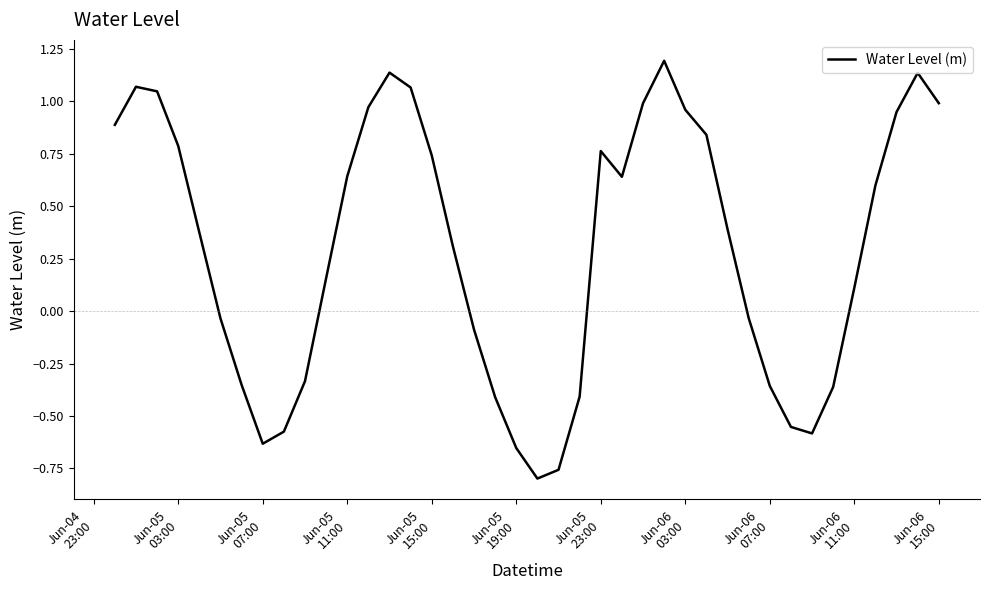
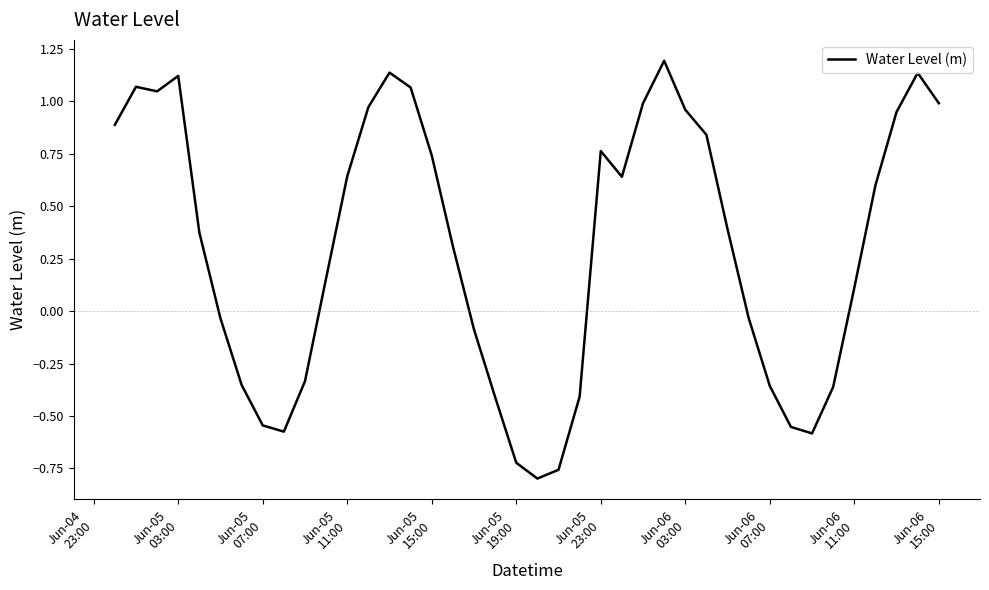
  {
-   "Jun-05 03:00": 0.79,
-   "Jun-05 07:00": -0.63,
+   "Jun-05 03:00": 1.12,
+   "Jun-05 07:00": -0.54,
    "Jun-05 11:00": 0.64,
    "Jun-05 15:00": 0.74,
-   "Jun-05 19:00": -0.65,
+   "Jun-05 19:00": -0.72,
    "Jun-05 23:00": 0.76,
    "Jun-06 03:00": 0.96,
    "Jun-06 07:00": -0.36,
    "Jun-06 11:00": 0.11,
    "Jun-06 15:00": 0.99
  }
